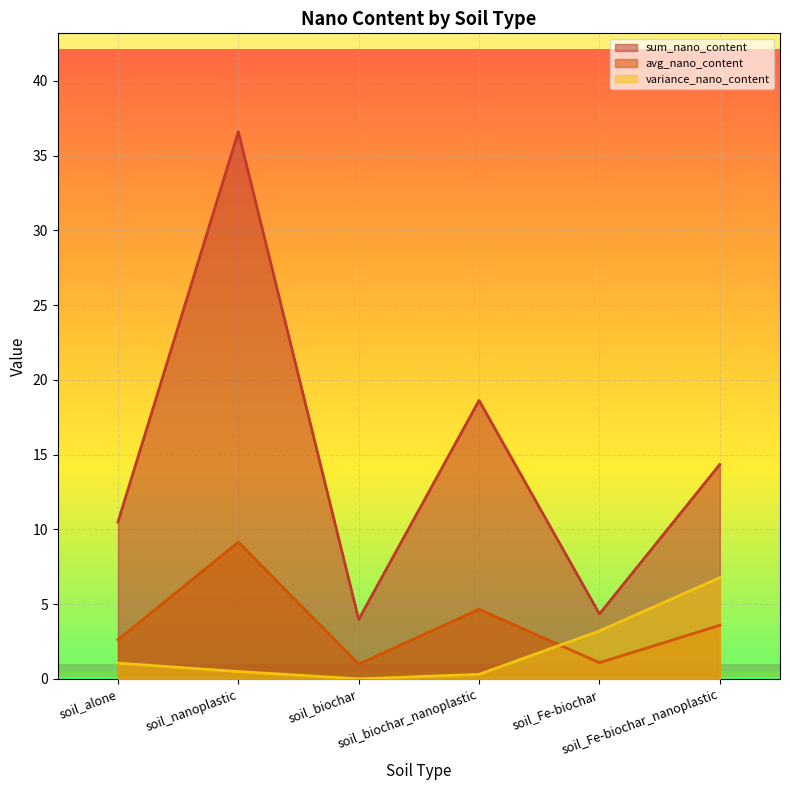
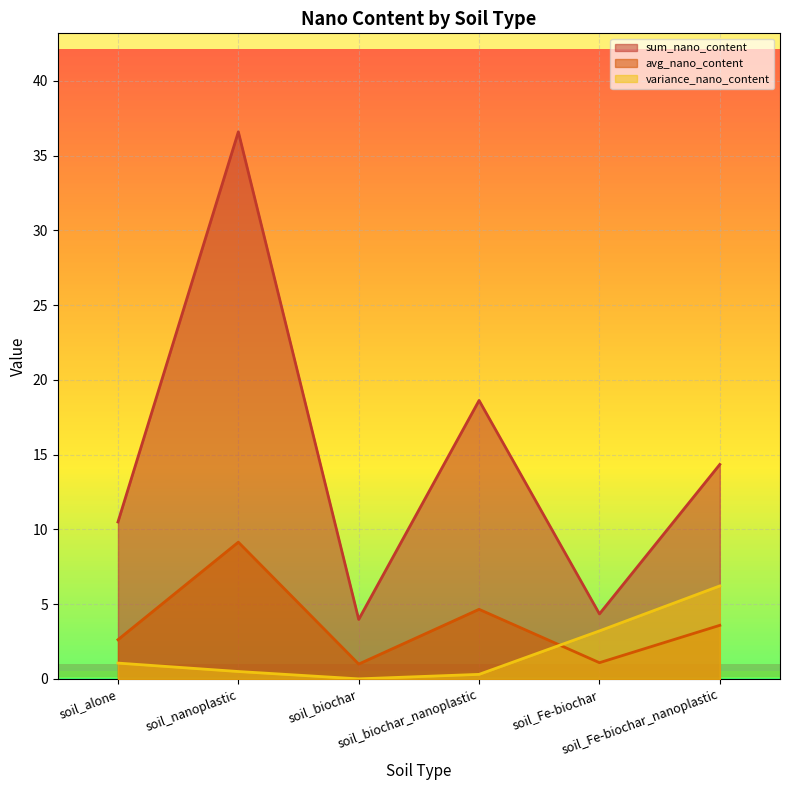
  {
    "variance_nano_content": {
      "soil_alone": 1.1,
      "soil_Fe-biochar": 3.2,
-     "soil_Fe-biochar_nanoplastic": 6.8
+     "soil_Fe-biochar_nanoplastic": 6.2
    }
  }
